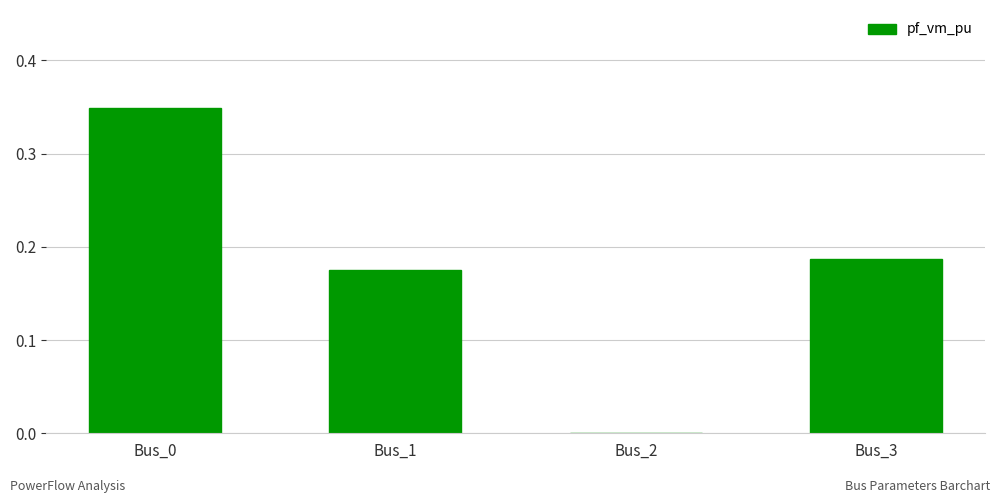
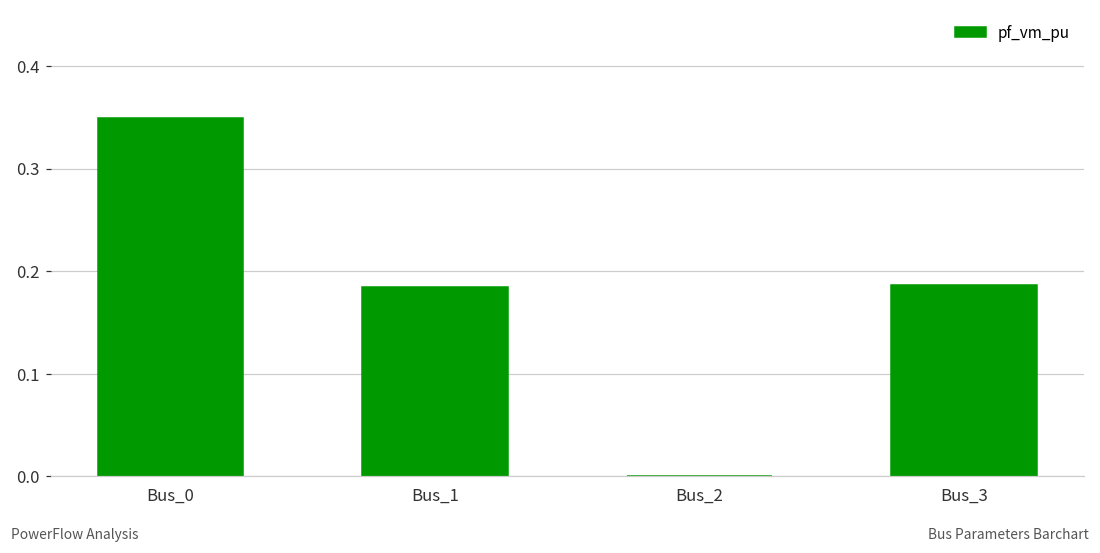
  {
    "Bus_0": 0.35,
-   "Bus_1": 0.17,
+   "Bus_1": 0.18,
    "Bus_2": 0.00,
    "Bus_3": 0.19
  }
